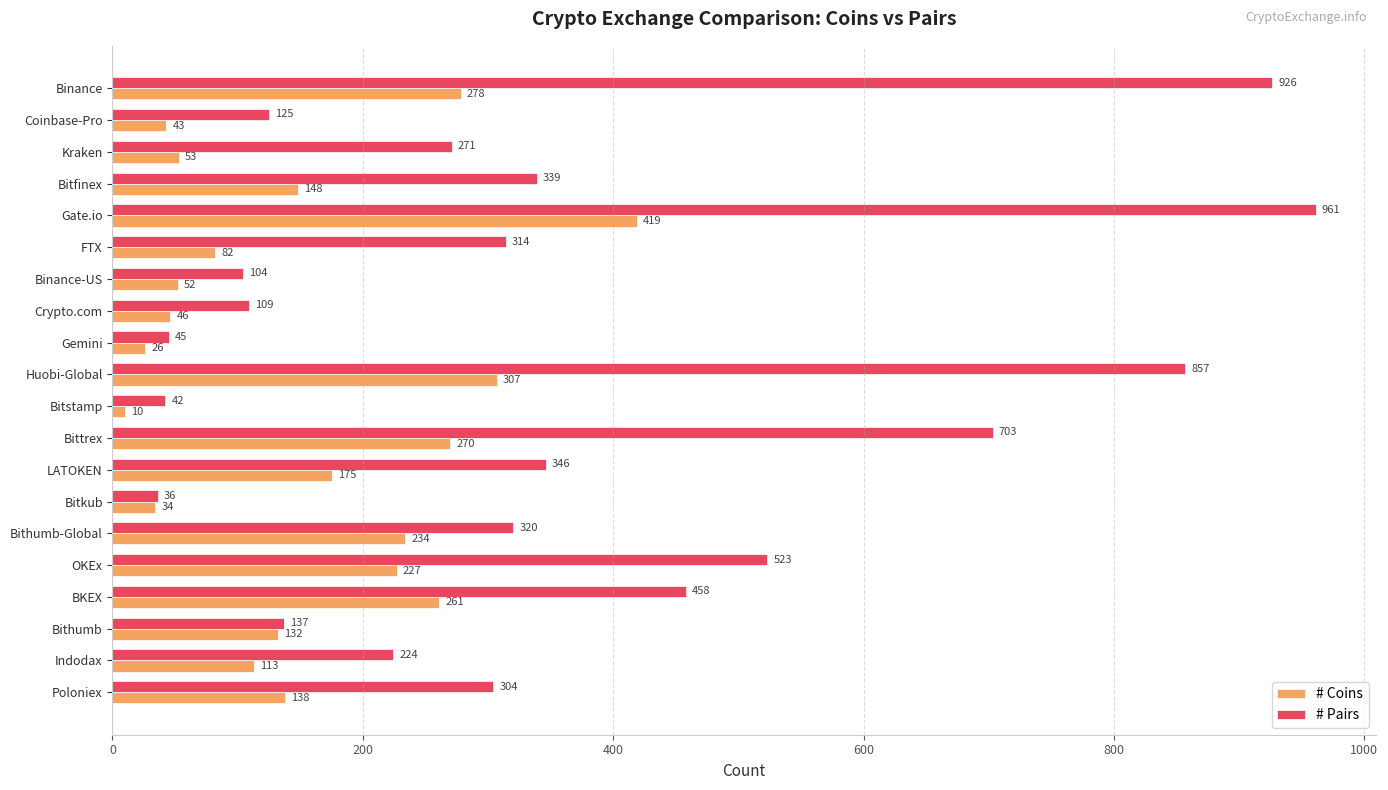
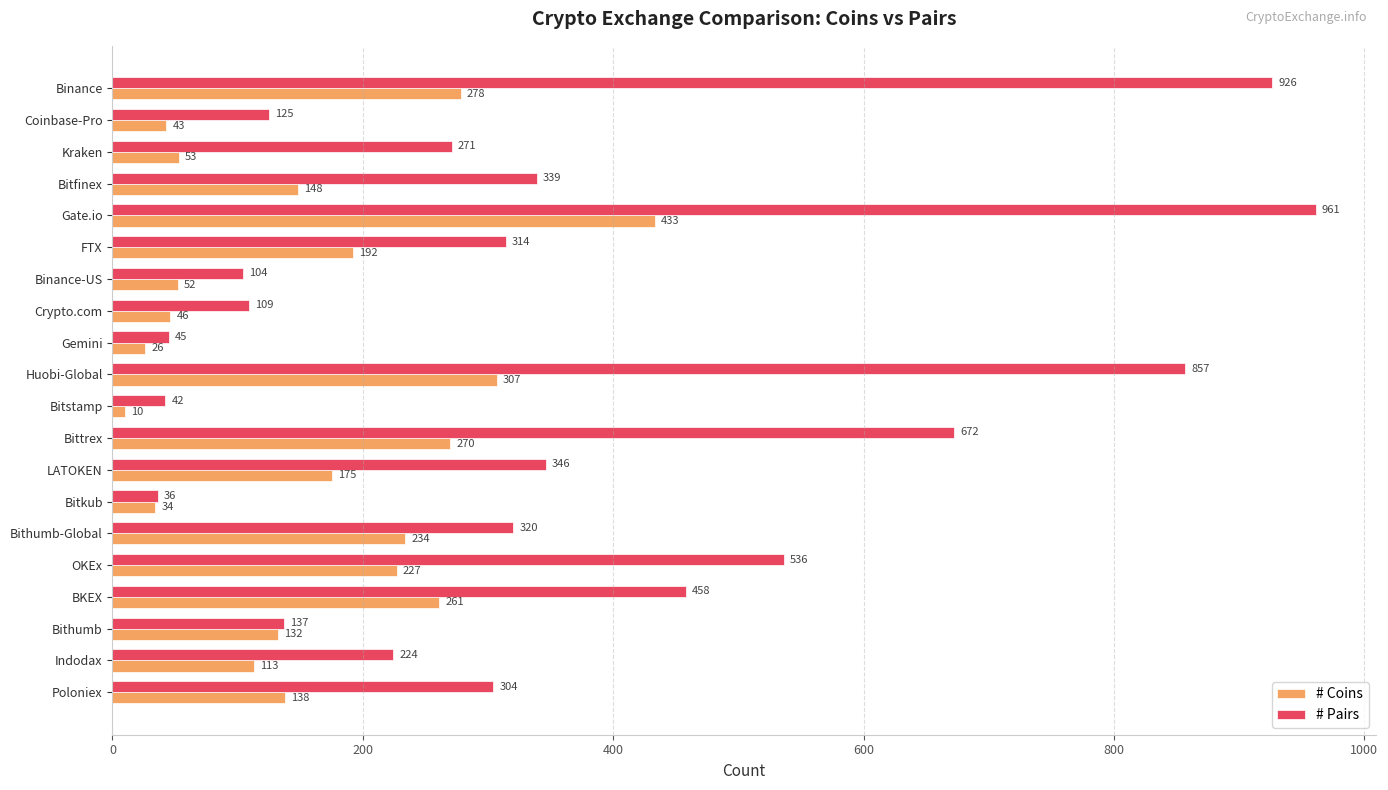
  {
    "# Coins": {
      "Binance": 278,
      "Coinbase-Pro": 43,
      "Kraken": 53,
      "Bitfinex": 148,
-     "Gate.io": 419,
-     "FTX": 82,
+     "Gate.io": 433,
+     "FTX": 192,
      "Binance-US": 52,
      "Crypto.com": 46,
      "Gemini": 26,
      "Huobi-Global": 307,
      "Bitstamp": 10,
      "Bittrex": 270,
      "LATOKEN": 175,
      "Bitkub": 34,
      "Bithumb-Global": 234,
      "OKEx": 227,
      "BKEX": 261,
      "Bithumb": 132,
      "Indodax": 113,
      "Poloniex": 138
    },
    "# Pairs": {
      "Binance": 926,
      "Coinbase-Pro": 125,
      "Kraken": 271,
      "Bitfinex": 339,
      "Gate.io": 961,
      "FTX": 314,
      "Binance-US": 104,
      "Crypto.com": 109,
      "Gemini": 45,
      "Huobi-Global": 857,
      "Bitstamp": 42,
-     "Bittrex": 703,
+     "Bittrex": 672,
      "LATOKEN": 346,
      "Bitkub": 36,
      "Bithumb-Global": 320,
-     "OKEx": 523,
+     "OKEx": 536,
      "BKEX": 458,
      "Bithumb": 137,
      "Indodax": 224,
      "Poloniex": 304
    }
  }
